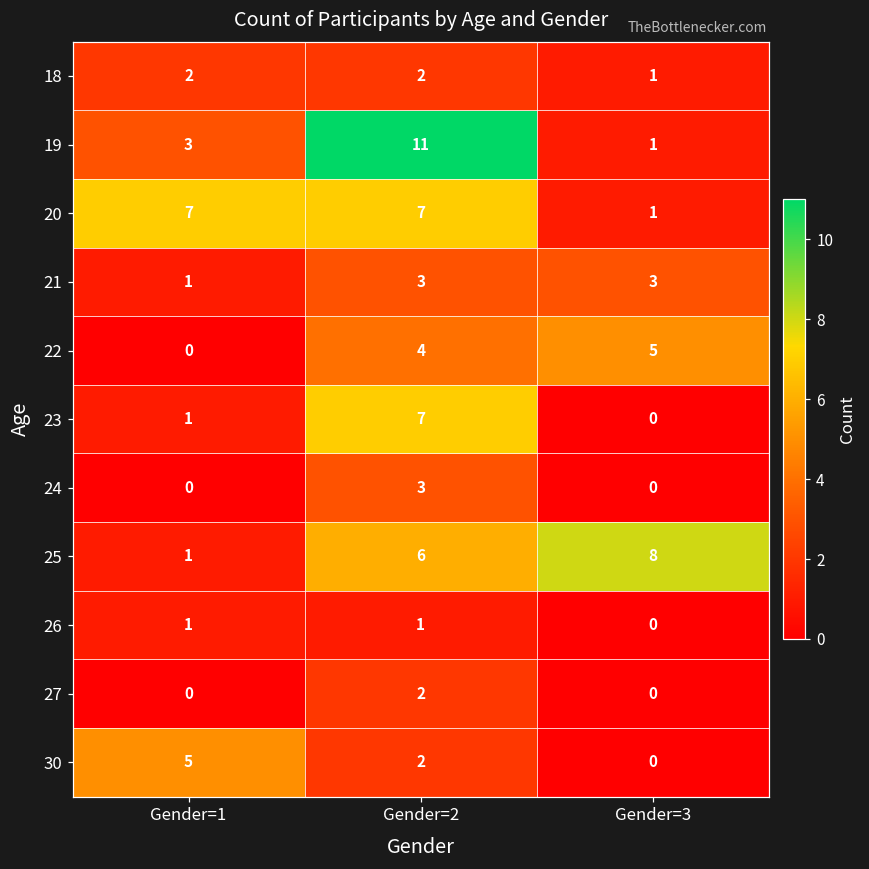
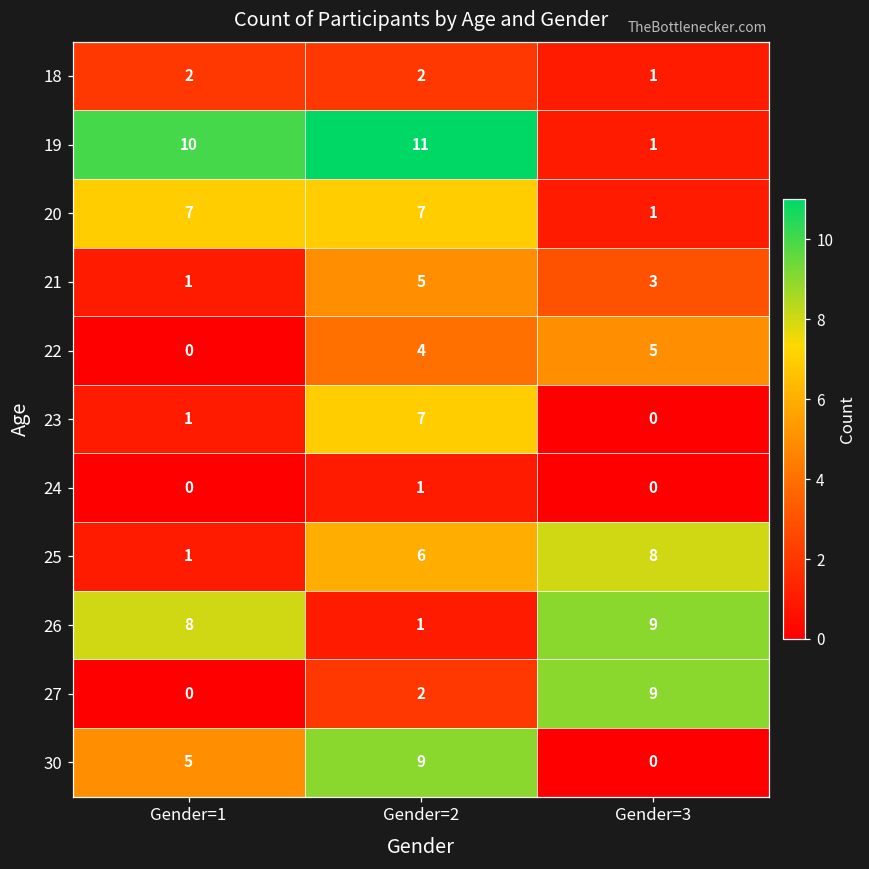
  {
    "18": {
      "Gender=1": 2,
      "Gender=2": 2,
      "Gender=3": 1
    },
    "19": {
-     "Gender=1": 3,
+     "Gender=1": 10,
      "Gender=2": 11,
      "Gender=3": 1
    },
    "20": {
      "Gender=1": 7,
      "Gender=2": 7,
      "Gender=3": 1
    },
    "21": {
      "Gender=1": 1,
-     "Gender=2": 3,
+     "Gender=2": 5,
      "Gender=3": 3
    },
    "22": {
      "Gender=1": 0,
      "Gender=2": 4,
      "Gender=3": 5
    },
    "23": {
      "Gender=1": 1,
      "Gender=2": 7,
      "Gender=3": 0
    },
    "24": {
      "Gender=1": 0,
-     "Gender=2": 3,
+     "Gender=2": 1,
      "Gender=3": 0
    },
    "25": {
      "Gender=1": 1,
      "Gender=2": 6,
      "Gender=3": 8
    },
    "26": {
-     "Gender=1": 1,
+     "Gender=1": 8,
      "Gender=2": 1,
-     "Gender=3": 0
+     "Gender=3": 9
    },
    "27": {
      "Gender=1": 0,
      "Gender=2": 2,
-     "Gender=3": 0
+     "Gender=3": 9
    },
    "30": {
      "Gender=1": 5,
-     "Gender=2": 2,
+     "Gender=2": 9,
      "Gender=3": 0
    }
  }
